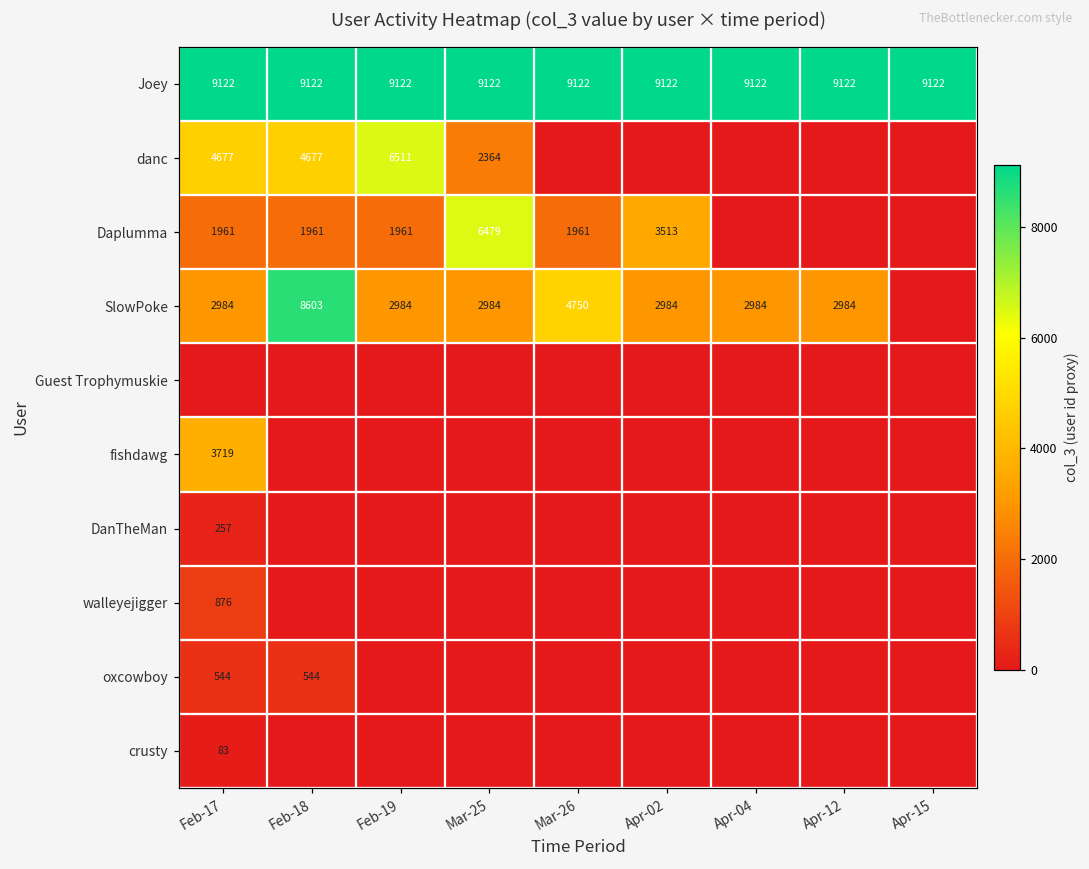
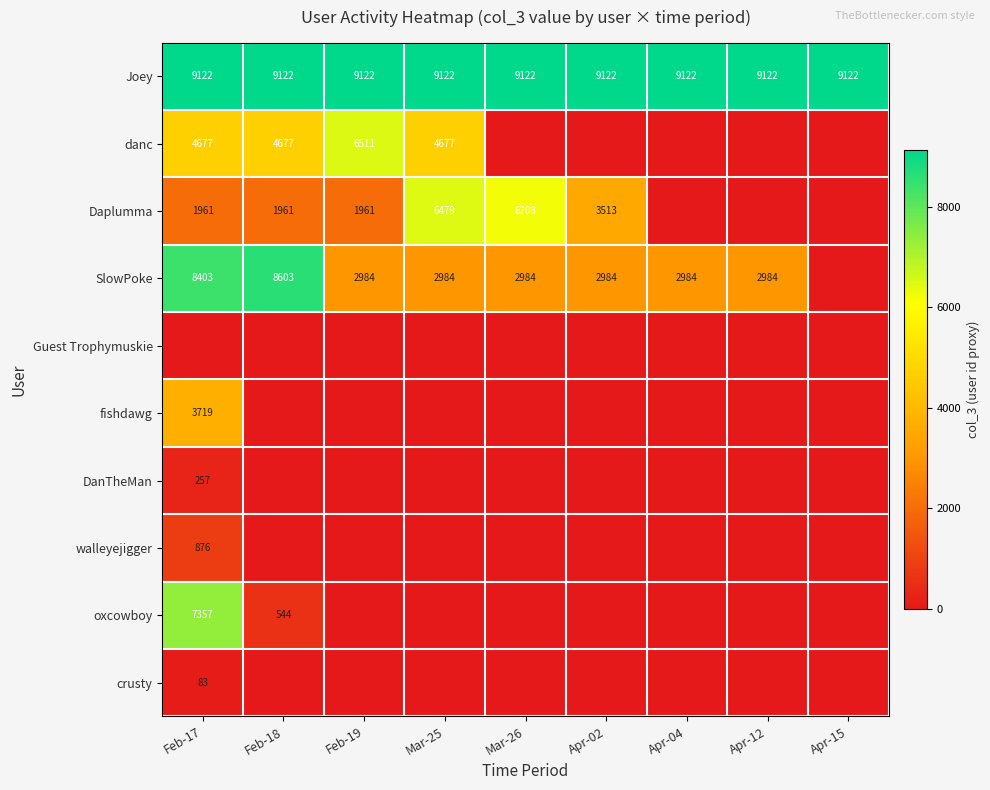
  {
    "Joey": {
      "Feb-17": 9122,
      "Feb-18": 9122,
      "Feb-19": 9122,
      "Mar-25": 9122,
      "Mar-26": 9122,
      "Apr-02": 9122,
      "Apr-04": 9122,
      "Apr-12": 9122,
      "Apr-15": 9122
    },
    "danc": {
      "Feb-17": 4677,
      "Feb-18": 4677,
      "Feb-19": 6511,
-     "Mar-25": 2364
+     "Mar-25": 4677
    },
    "Daplumma": {
      "Feb-17": 1961,
      "Feb-18": 1961,
      "Feb-19": 1961,
      "Mar-25": 6479,
-     "Mar-26": 1961,
+     "Mar-26": 6208,
      "Apr-02": 3513
    },
    "SlowPoke": {
-     "Feb-17": 2984,
+     "Feb-17": 8403,
      "Feb-18": 8603,
      "Feb-19": 2984,
      "Mar-25": 2984,
-     "Mar-26": 4750,
+     "Mar-26": 2984,
      "Apr-02": 2984,
      "Apr-04": 2984,
      "Apr-12": 2984
    },
    "fishdawg": {
      "Feb-17": 3719
    },
    "DanTheMan": {
      "Feb-17": 257
    },
    "walleyejigger": {
      "Feb-17": 876
    },
    "oxcowboy": {
-     "Feb-17": 544,
+     "Feb-17": 7357,
      "Feb-18": 544
    },
    "crusty": {
      "Feb-17": 83
    }
  }
